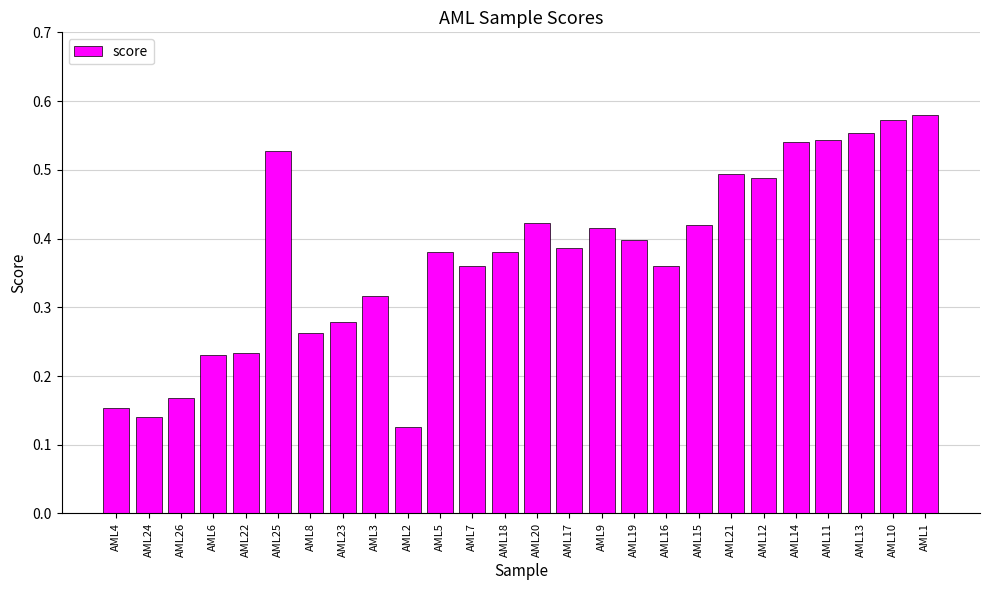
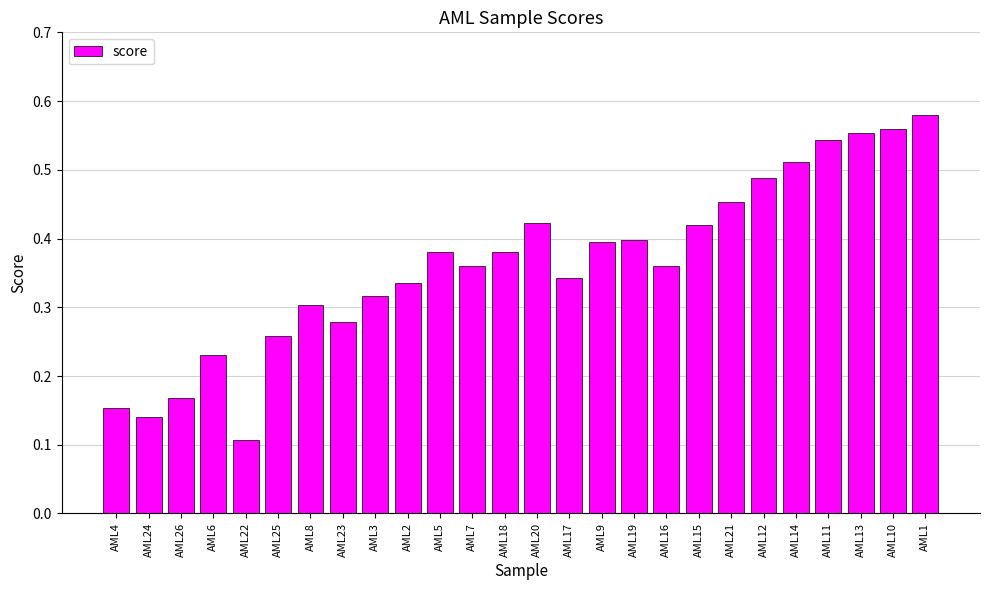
  {
    "AML4": 0.15,
    "AML24": 0.14,
    "AML26": 0.17,
    "AML6": 0.23,
-   "AML22": 0.23,
-   "AML25": 0.53,
-   "AML8": 0.26,
+   "AML22": 0.11,
+   "AML25": 0.26,
+   "AML8": 0.30,
    "AML23": 0.28,
    "AML3": 0.32,
-   "AML2": 0.13,
+   "AML2": 0.34,
    "AML5": 0.38,
    "AML7": 0.36,
    "AML18": 0.38,
    "AML20": 0.42,
-   "AML17": 0.39,
-   "AML9": 0.42,
+   "AML17": 0.34,
+   "AML9": 0.40,
    "AML19": 0.40,
    "AML16": 0.36,
    "AML15": 0.42,
-   "AML21": 0.49,
+   "AML21": 0.45,
    "AML12": 0.49,
-   "AML14": 0.54,
+   "AML14": 0.51,
    "AML11": 0.54,
    "AML13": 0.55,
-   "AML10": 0.57,
+   "AML10": 0.56,
    "AML1": 0.58
  }
